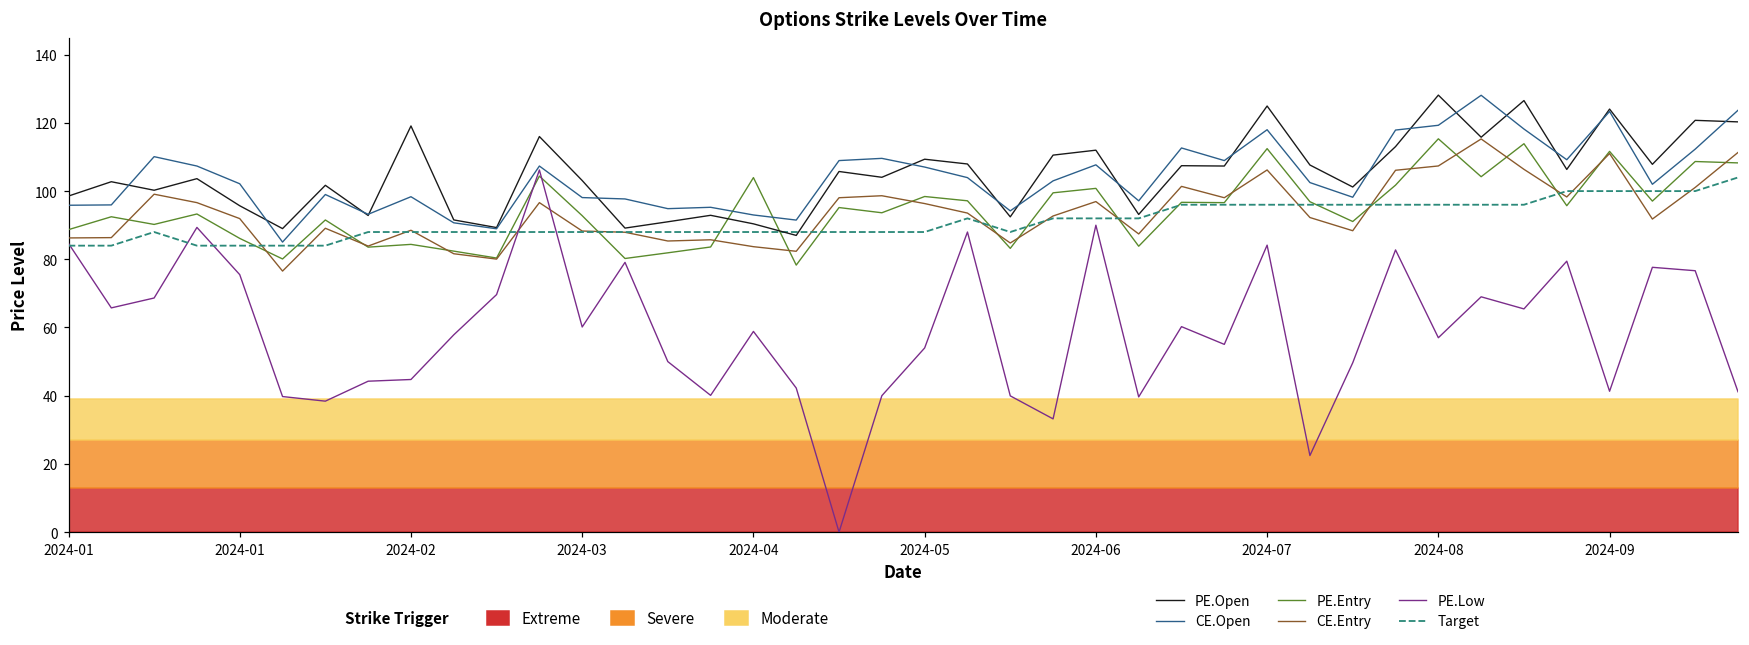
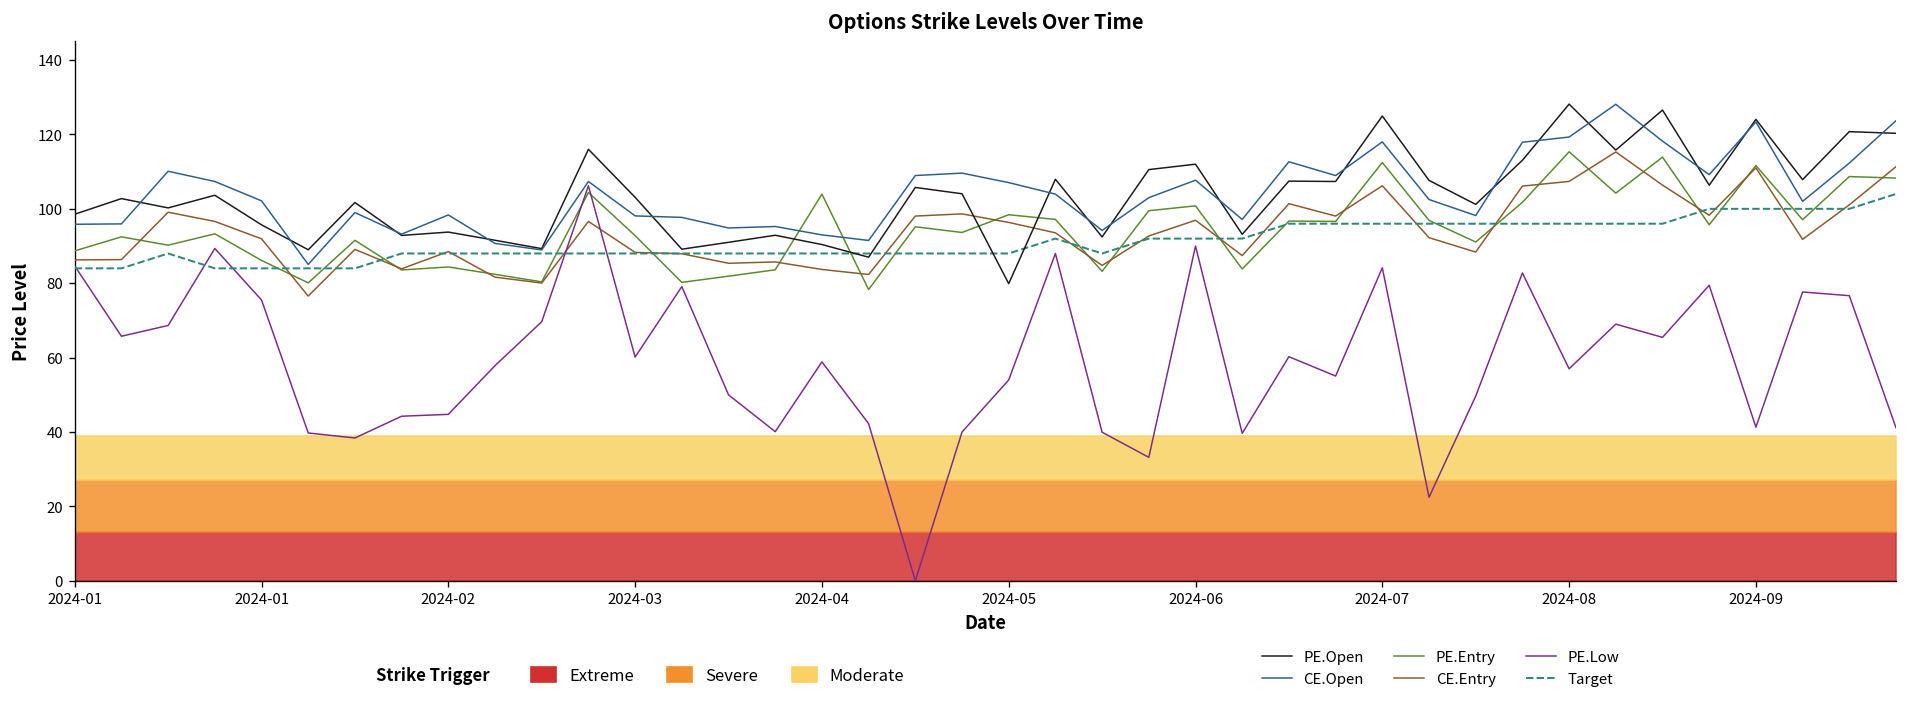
  {
    "PE.Open": {
-     "2024-02": 119,
+     "2024-02": 94,
      "2024-03": 103,
      "2024-04": 90,
-     "2024-05": 109,
+     "2024-05": 80,
      "2024-06": 112,
      "2024-07": 125,
      "2024-08": 128
    },
    "PE.Entry": {
      "2024-02": 84,
      "2024-03": 93,
      "2024-04": 104,
      "2024-05": 98,
      "2024-06": 101,
      "2024-07": 112,
      "2024-08": 115
    },
    "CE.Entry": {
      "2024-04": 84,
      "2024-05": 96,
      "2024-06": 97,
      "2024-07": 106,
      "2024-08": 107
    },
    "PE.Low": {
      "2024-02": 45,
      "2024-03": 60,
      "2024-04": 59,
      "2024-05": 54,
      "2024-06": 90,
      "2024-07": 84,
      "2024-08": 57,
      "2024-09": 41
    }
  }
